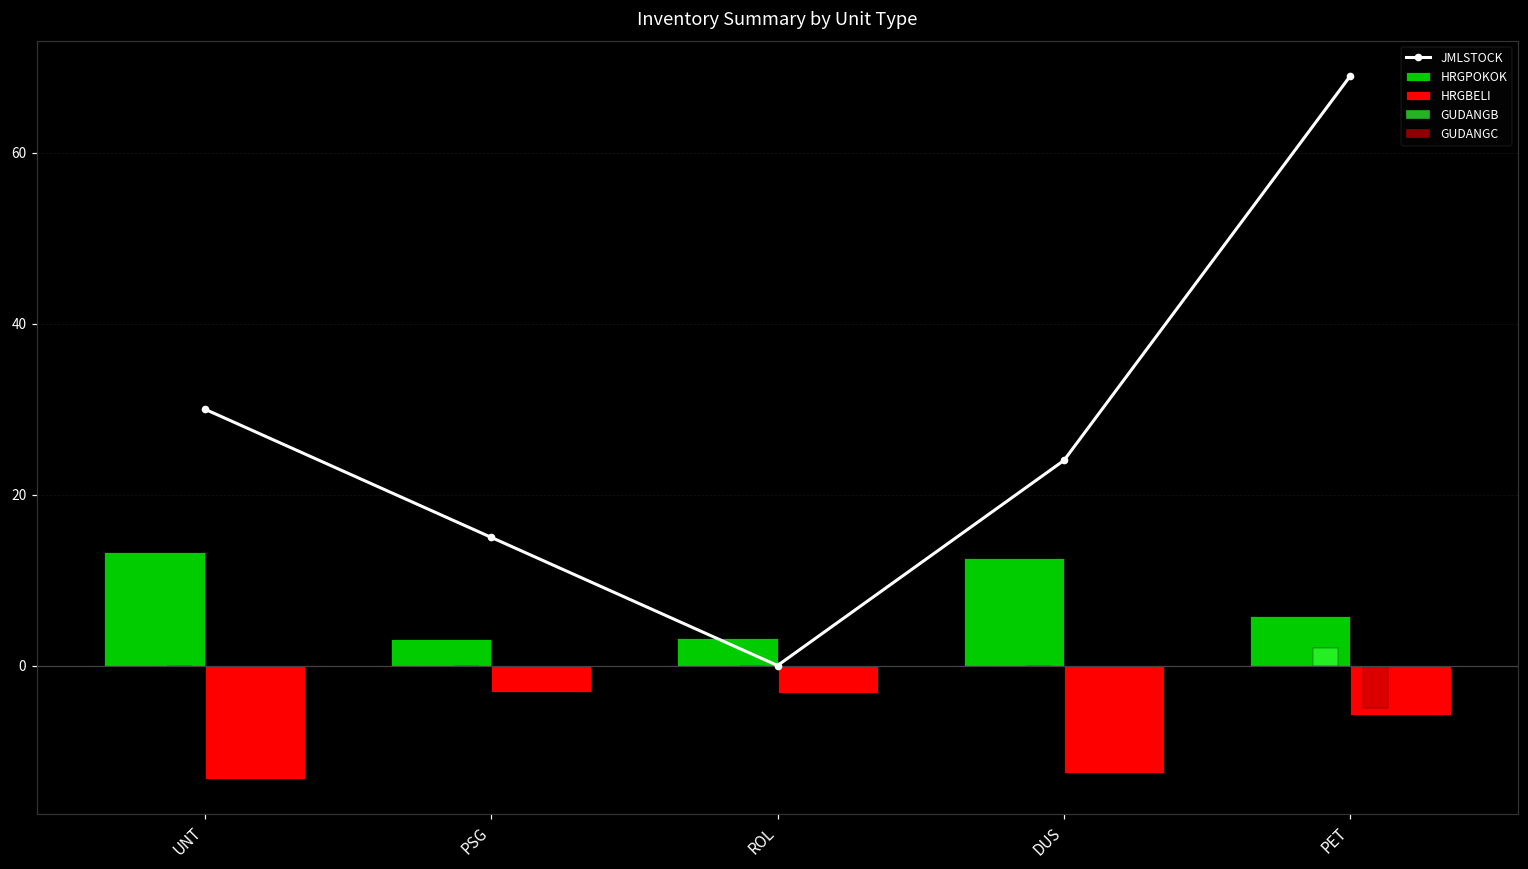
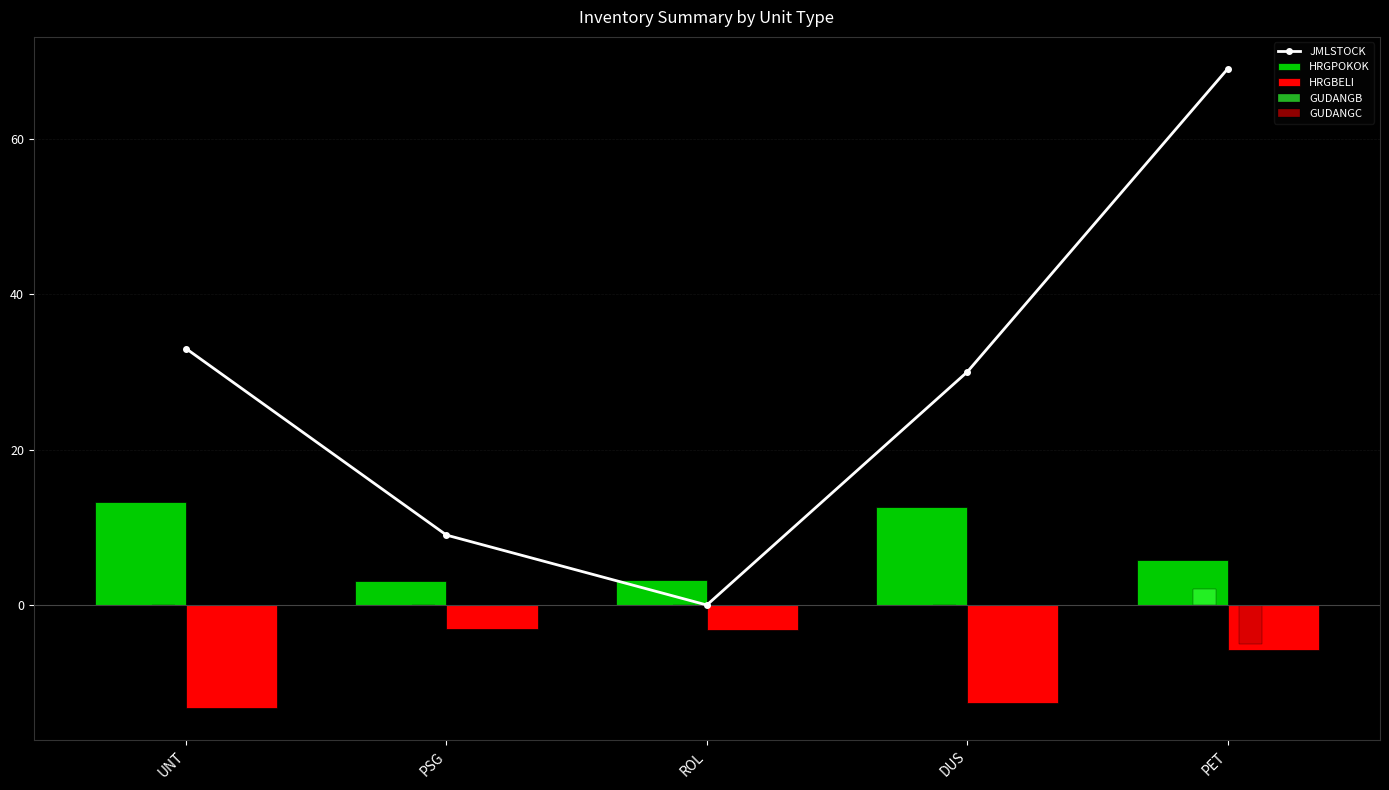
  {
    "HRGPOKOK": {
      "UNT": 13,
      "PSG": 3,
      "ROL": 3,
      "DUS": 13,
      "PET": 6
    },
    "JMLSTOCK": {
-     "UNT": 30,
-     "PSG": 15,
+     "UNT": 33,
+     "PSG": 9,
      "ROL": 0,
-     "DUS": 24,
+     "DUS": 30,
      "PET": 69
    },
    "GUDANGB": {
      "UNT": 0,
      "PSG": 0,
      "ROL": 0,
      "DUS": 0
    }
  }
